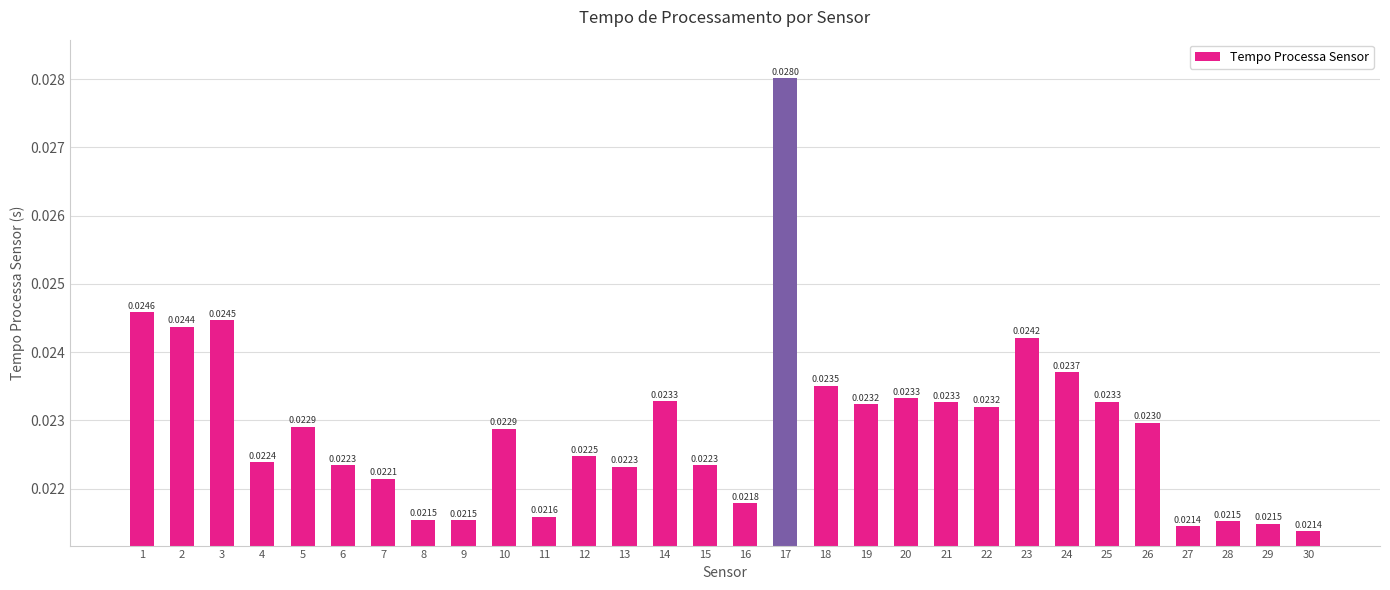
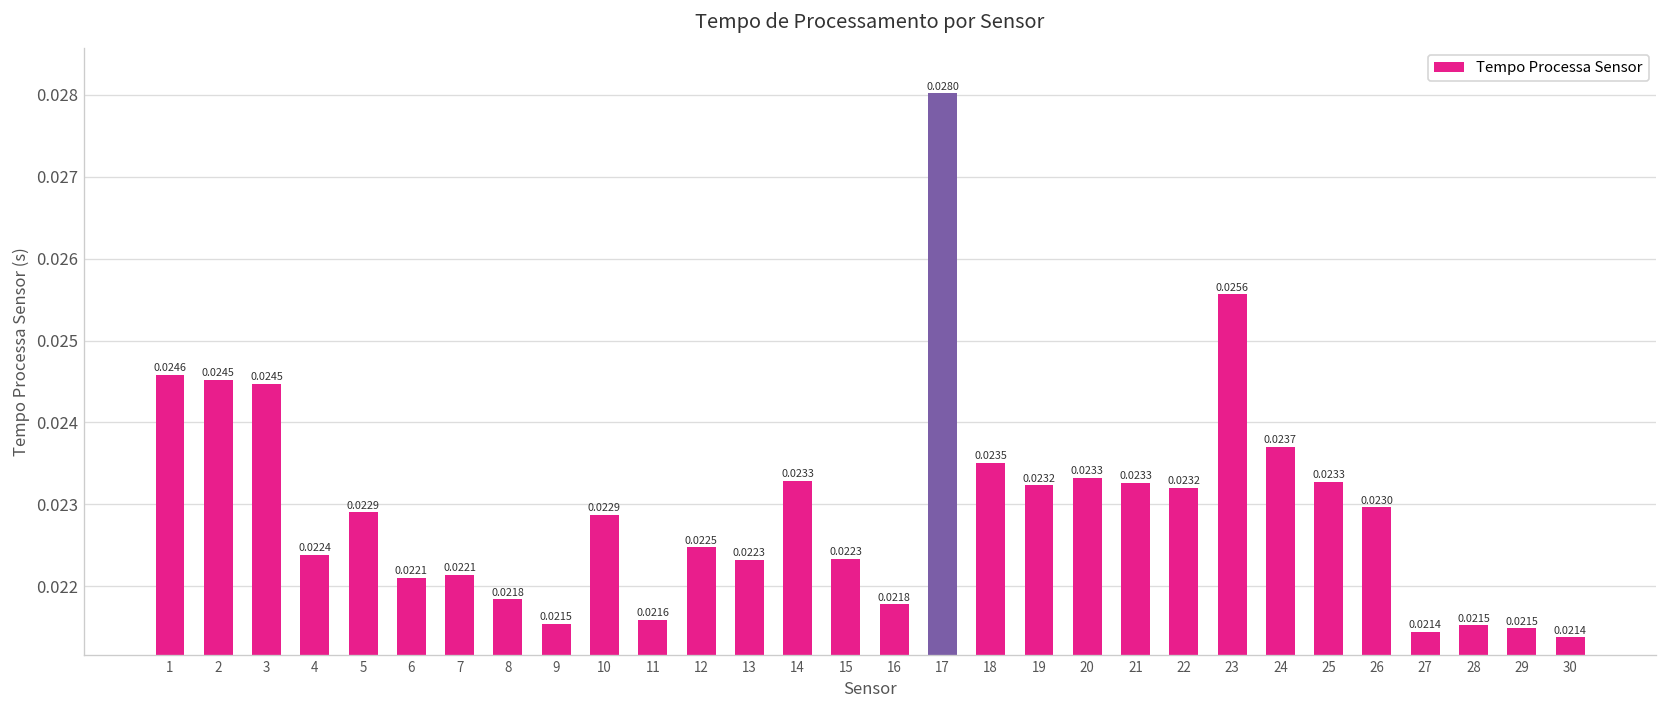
  {
    "1": 0.0246,
-   "2": 0.0244,
+   "2": 0.0245,
    "3": 0.0245,
    "4": 0.0224,
    "5": 0.0229,
-   "6": 0.0223,
+   "6": 0.0221,
    "7": 0.0221,
-   "8": 0.0215,
+   "8": 0.0218,
    "9": 0.0215,
    "10": 0.0229,
    "11": 0.0216,
    "12": 0.0225,
    "13": 0.0223,
    "14": 0.0233,
    "15": 0.0223,
    "16": 0.0218,
    "17": 0.0280,
    "18": 0.0235,
    "19": 0.0232,
    "20": 0.0233,
    "21": 0.0233,
    "22": 0.0232,
-   "23": 0.0242,
+   "23": 0.0256,
    "24": 0.0237,
    "25": 0.0233,
    "26": 0.0230,
    "27": 0.0214,
    "28": 0.0215,
    "29": 0.0215,
    "30": 0.0214
  }
